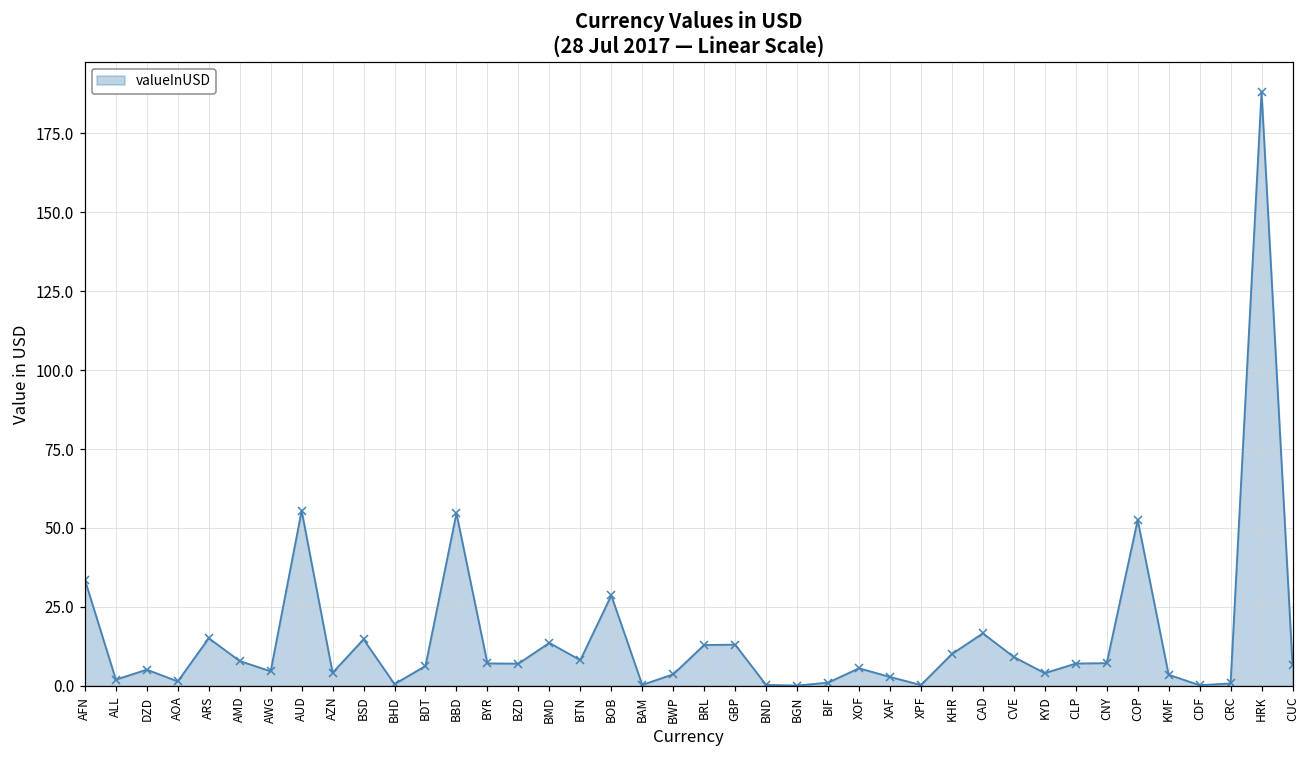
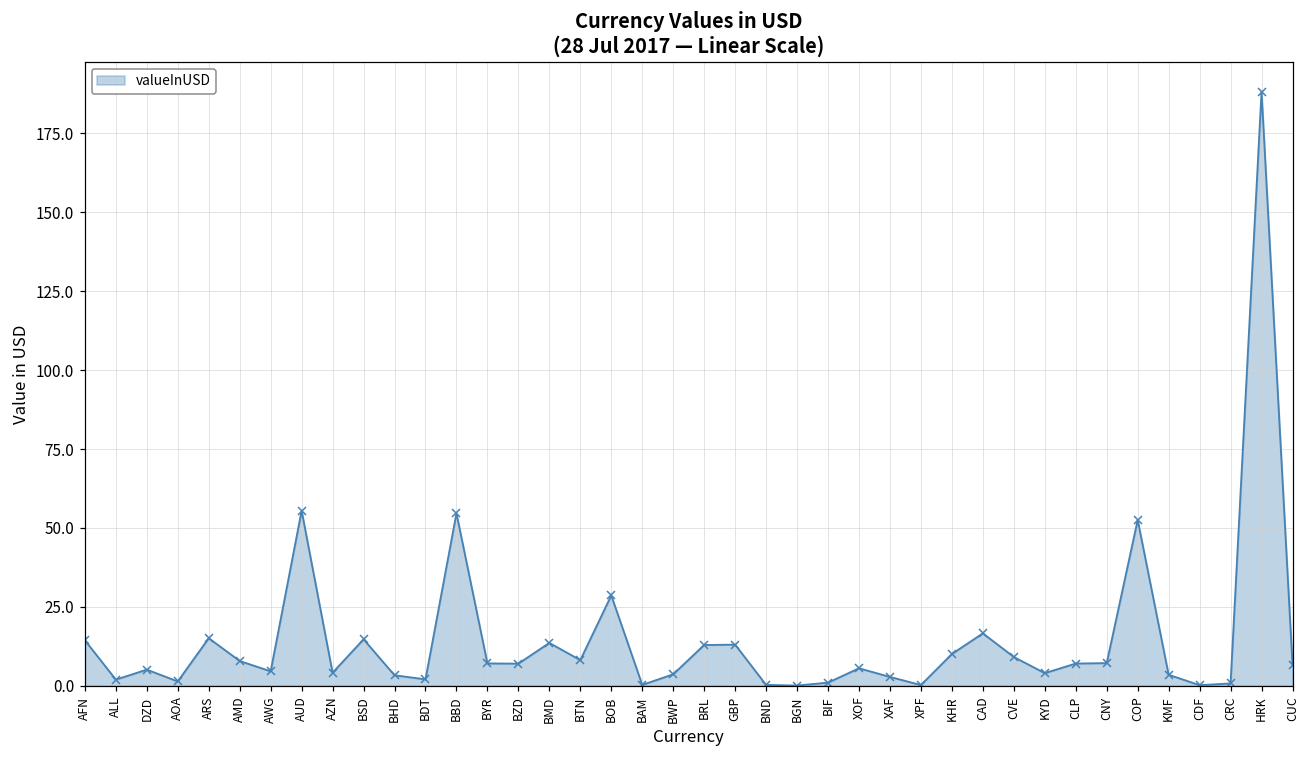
  {
-   "AFN": 34,
+   "AFN": 14,
    "ALL": 2,
    "DZD": 5,
    "AOA": 1,
    "ARS": 15,
    "AMD": 8,
    "AWG": 5,
    "AUD": 55,
    "AZN": 4,
    "BSD": 15,
-   "BHD": 1,
-   "BDT": 6,
+   "BHD": 3,
+   "BDT": 2,
    "BBD": 55,
    "BYR": 7,
    "BZD": 7,
    "BMD": 14,
    "BTN": 8,
    "BOB": 29,
    "BAM": 0,
    "BWP": 4,
    "BRL": 13,
    "GBP": 13,
    "BND": 0,
    "BGN": 0,
    "BIF": 1,
    "XOF": 6,
    "XAF": 3,
    "XPF": 0,
    "KHR": 10,
    "CAD": 17,
    "CVE": 9,
    "KYD": 4,
    "CLP": 7,
    "CNY": 7,
    "COP": 53,
    "KMF": 4,
    "CDF": 0,
    "CRC": 1,
    "HRK": 188,
    "CUC": 7
  }
